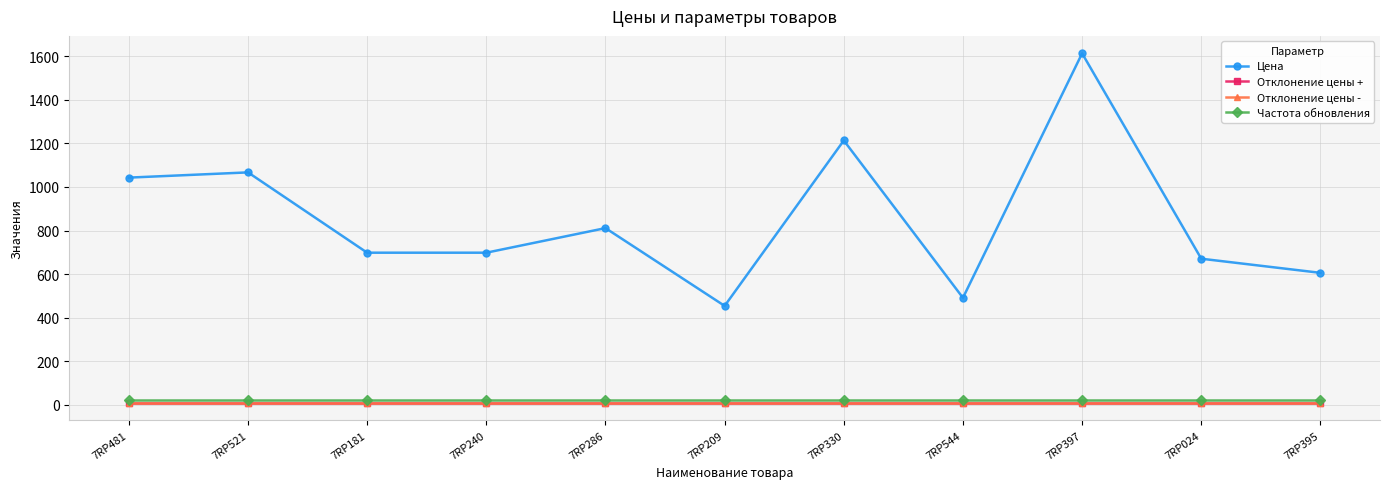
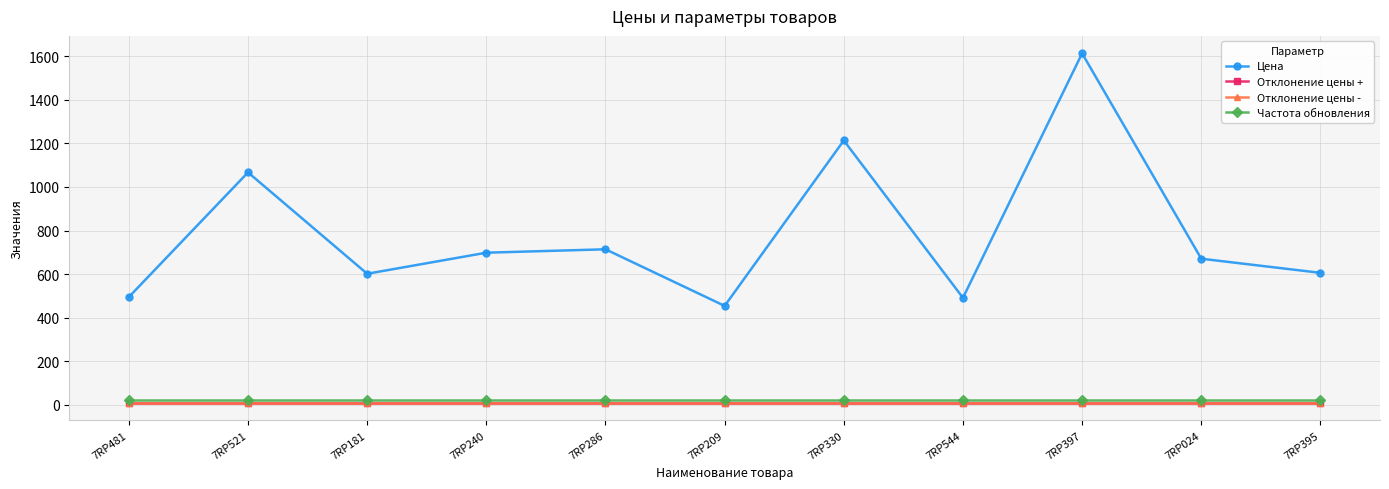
  {
    "Цена": {
-     "7RP481": 1040,
+     "7RP481": 500,
      "7RP521": 1070,
-     "7RP181": 700,
+     "7RP181": 600,
      "7RP240": 700,
-     "7RP286": 810,
+     "7RP286": 710,
      "7RP209": 450,
      "7RP330": 1210,
      "7RP544": 490,
      "7RP397": 1610,
      "7RP024": 670,
      "7RP395": 610
    },
    "Отклонение цены -": {
      "7RP481": 10,
      "7RP521": 10,
      "7RP181": 10,
      "7RP240": 10,
      "7RP286": 10,
      "7RP209": 10,
      "7RP330": 10,
      "7RP544": 10,
      "7RP397": 10,
      "7RP024": 10,
      "7RP395": 10
    },
    "Частота обновления": {
      "7RP481": 20,
      "7RP521": 20,
      "7RP181": 20,
      "7RP240": 20,
      "7RP286": 20,
      "7RP209": 20,
      "7RP330": 20,
      "7RP544": 20,
      "7RP397": 20,
      "7RP024": 20,
      "7RP395": 20
    }
  }
